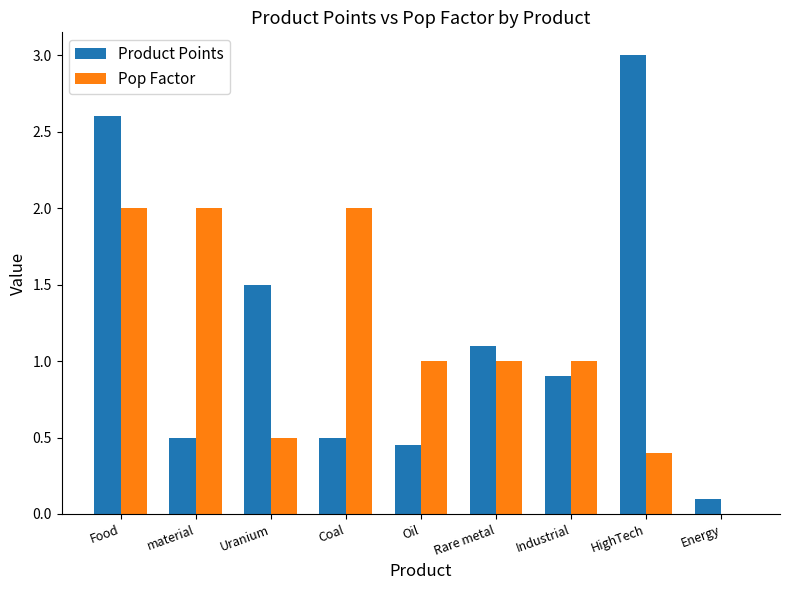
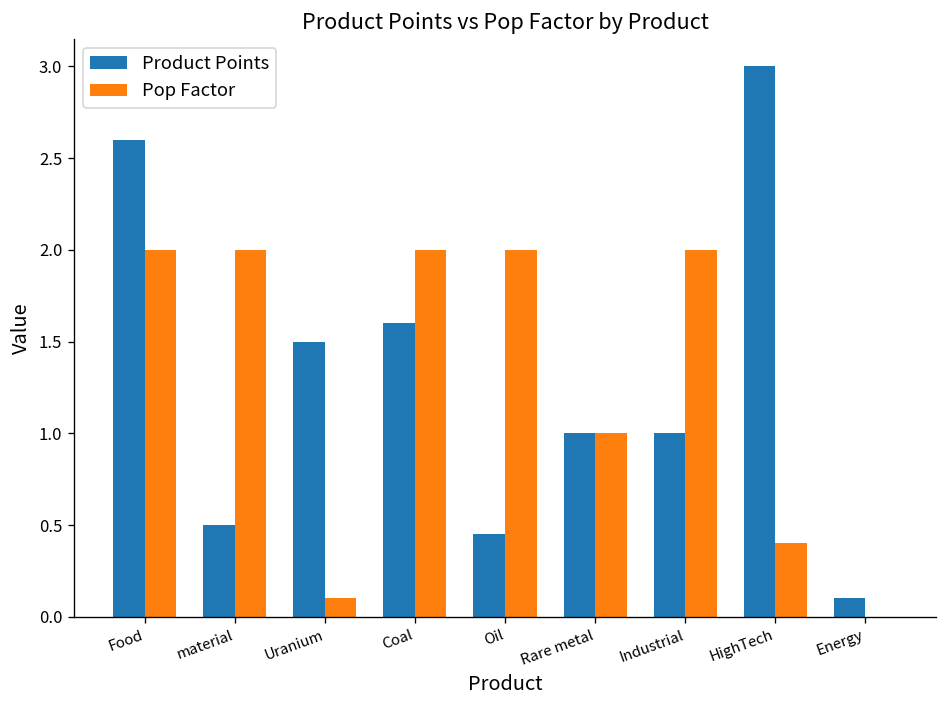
  {
    "Product Points": {
      "Food": 2.6,
      "material": 0.5,
      "Uranium": 1.5,
-     "Coal": 0.5,
+     "Coal": 1.6,
      "Oil": 0.45,
-     "Rare metal": 1.1,
-     "Industrial": 0.9,
+     "Rare metal": 1.0,
+     "Industrial": 1.0,
      "HighTech": 3.0,
      "Energy": 0.1
    },
    "Pop Factor": {
      "Food": 2.0,
      "material": 2.0,
-     "Uranium": 0.5,
+     "Uranium": 0.1,
      "Coal": 2.0,
-     "Oil": 1,
+     "Oil": 2,
      "Rare metal": 1.0,
-     "Industrial": 1,
+     "Industrial": 2,
      "HighTech": 0.4,
      "Energy": 0.0
    }
  }
